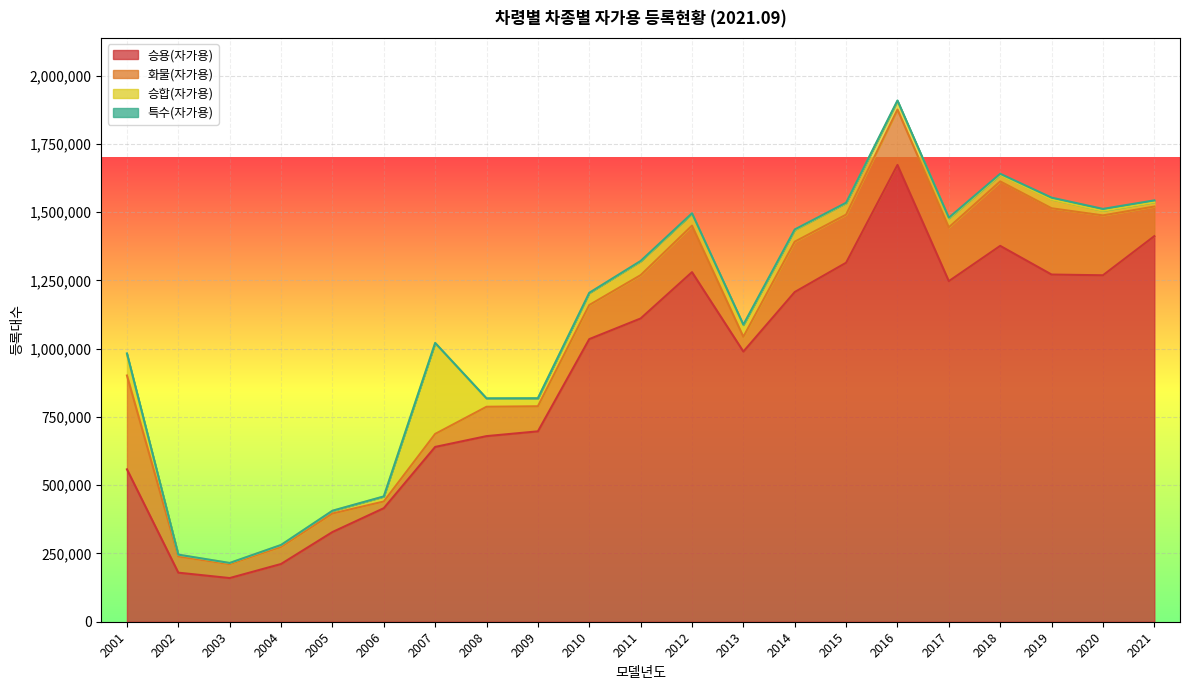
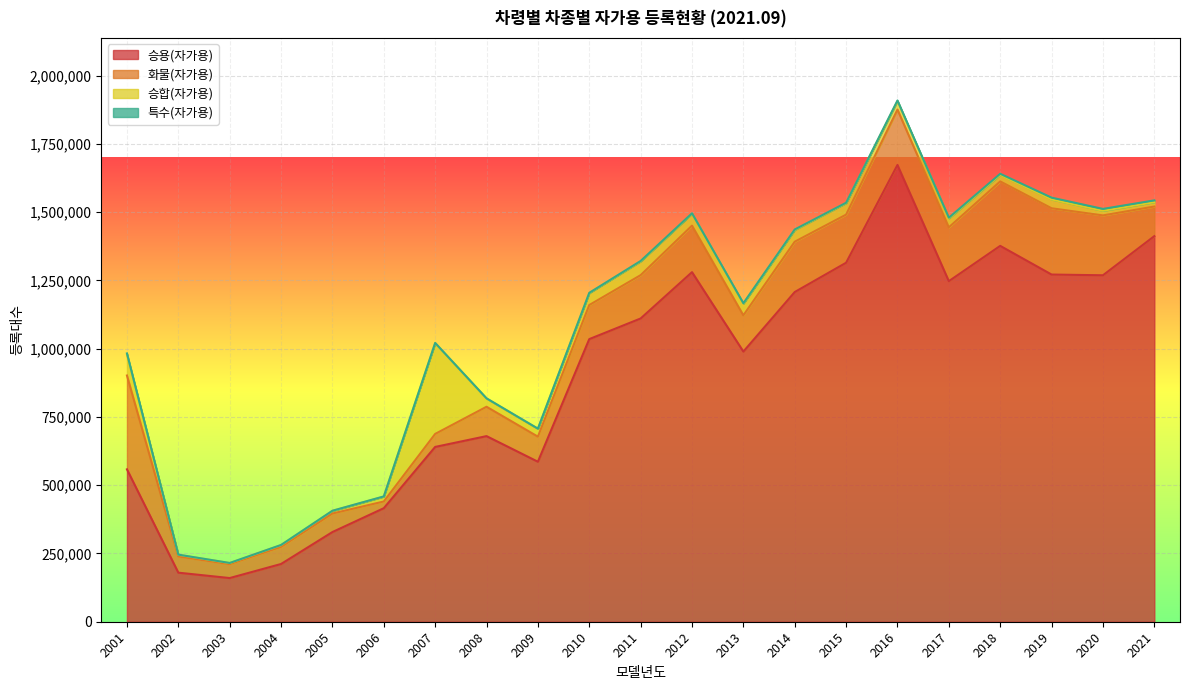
  {
    "승용(자가용)": {
      "2001": "560,000",
      "2002": "180,000",
      "2003": "160,000",
      "2004": "210,000",
      "2005": "330,000",
      "2006": "420,000",
      "2007": "640,000",
      "2008": "680,000",
-     "2009": "700,000",
+     "2009": "590,000",
      "2010": "1,030,000",
      "2011": "1,110,000",
      "2012": "1,280,000",
      "2013": "990,000",
      "2014": "1,210,000",
      "2015": "1,310,000",
      "2016": "1,670,000",
      "2017": "1,250,000",
      "2018": "1,380,000",
      "2019": "1,270,000",
      "2020": "1,270,000",
      "2021": "1,410,000"
    },
    "화물(자가용)": {
      "2001": "340,000",
      "2005": "70,000",
      "2006": "20,000",
      "2007": "50,000",
      "2008": "110,000",
      "2009": "90,000",
      "2010": "120,000",
      "2011": "160,000",
      "2012": "170,000",
-     "2013": "50,000",
+     "2013": "130,000",
      "2014": "180,000",
      "2015": "180,000",
      "2016": "200,000",
      "2017": "200,000",
      "2018": "240,000",
      "2019": "240,000",
      "2020": "220,000",
      "2021": "110,000"
    }
  }
